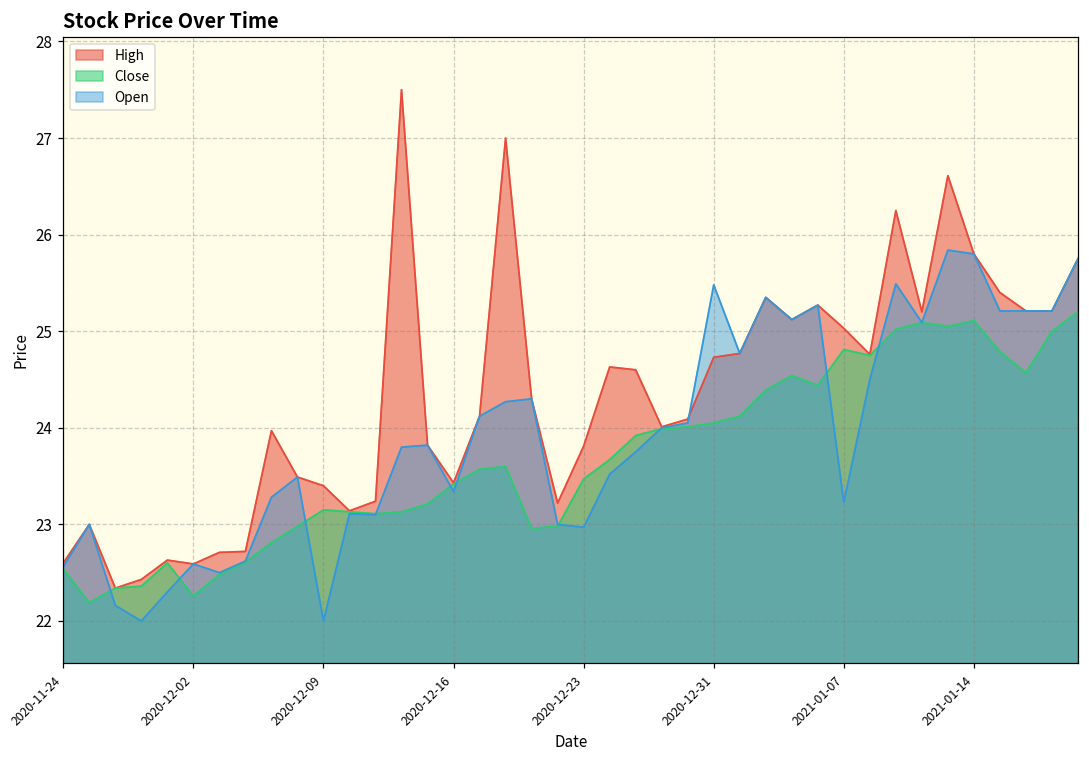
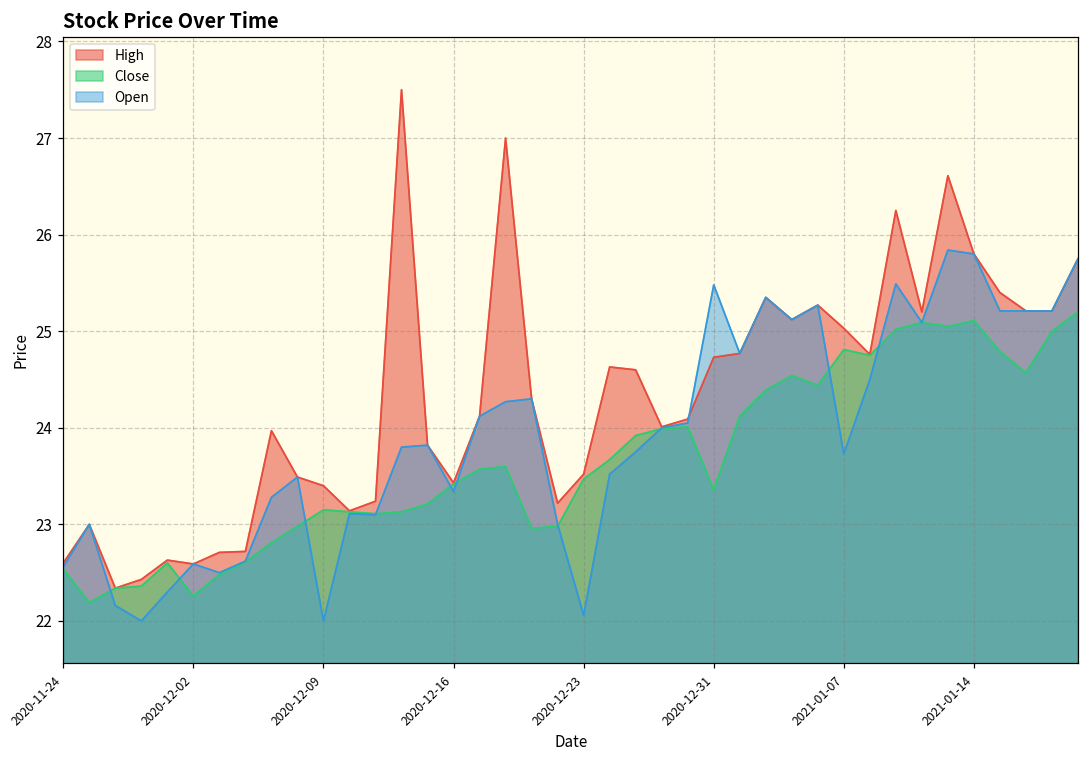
  {
    "High": {
      "2020-11-24": 22.6,
      "2020-12-09": 23.4,
-     "2020-12-23": 23.8,
+     "2020-12-23": 23.5,
      "2020-12-31": 24.7,
      "2021-01-07": 25.0
    },
    "Close": {
      "2020-12-02": 22.3,
      "2020-12-09": 23.2,
      "2020-12-23": 23.5,
-     "2020-12-31": 24.1,
+     "2020-12-31": 23.4,
      "2021-01-07": 24.8,
      "2021-01-14": 25.1
    },
    "Open": {
      "2020-12-09": 22.0,
      "2020-12-16": 23.3,
-     "2020-12-23": 23.0,
+     "2020-12-23": 22.1,
      "2020-12-31": 25.5,
-     "2021-01-07": 23.2
+     "2021-01-07": 23.7
    }
  }
